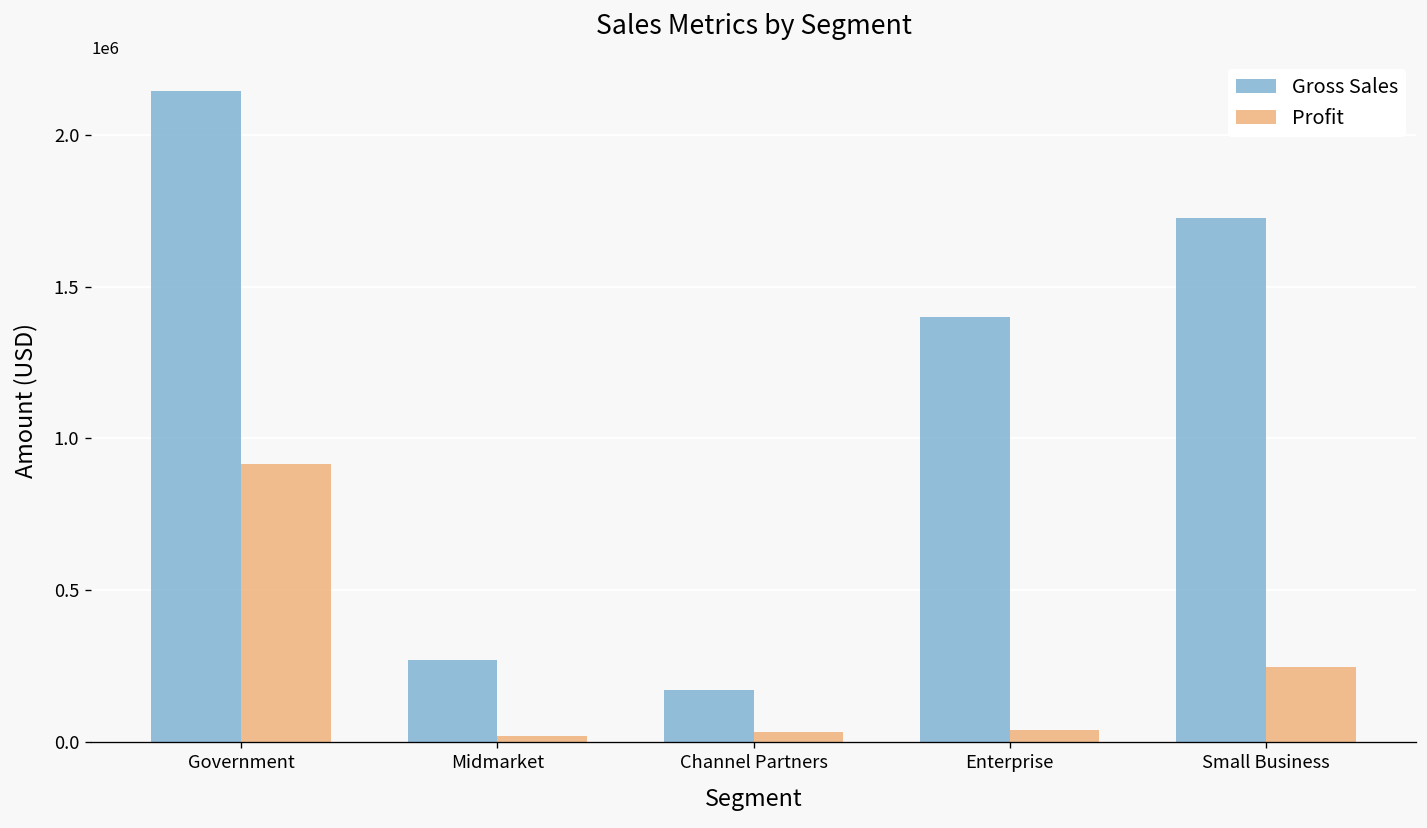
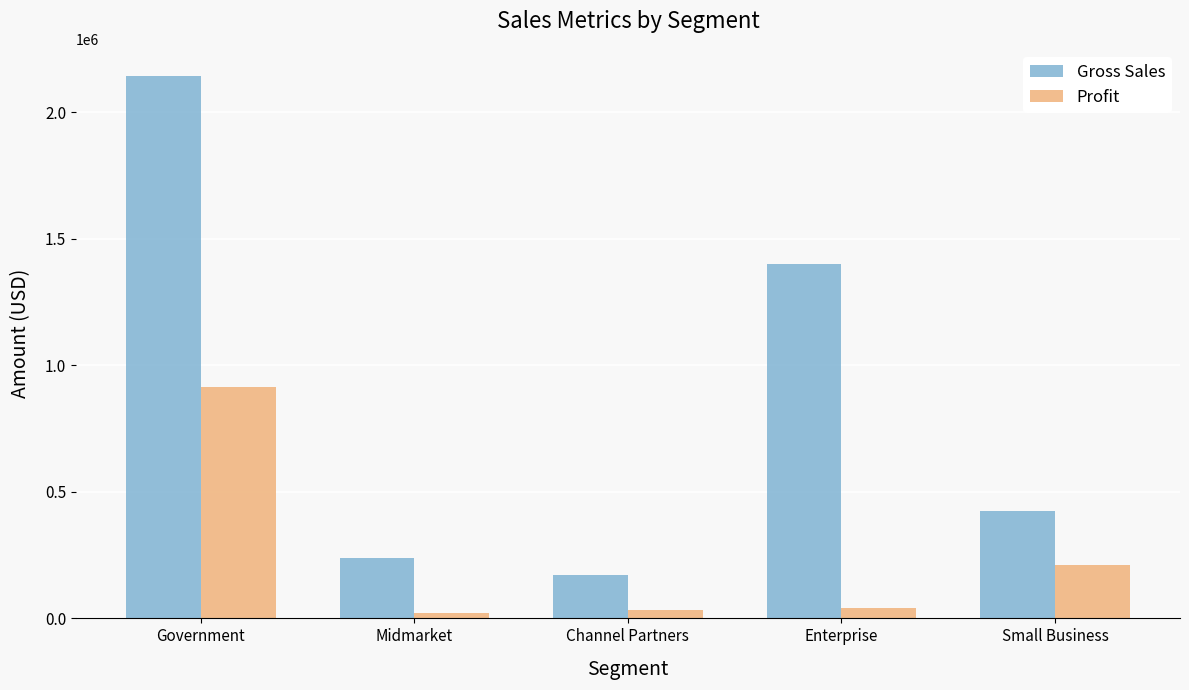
  {
    "Gross Sales": {
      "Government": 2140000,
-     "Midmarket": 270000,
+     "Midmarket": 240000,
      "Channel Partners": 170000,
      "Enterprise": 1400000,
-     "Small Business": 1720000
+     "Small Business": 420000
    },
    "Profit": {
      "Government": 920000,
      "Midmarket": 20000,
      "Channel Partners": 30000,
      "Enterprise": 40000,
-     "Small Business": 250000
+     "Small Business": 210000
    }
  }
